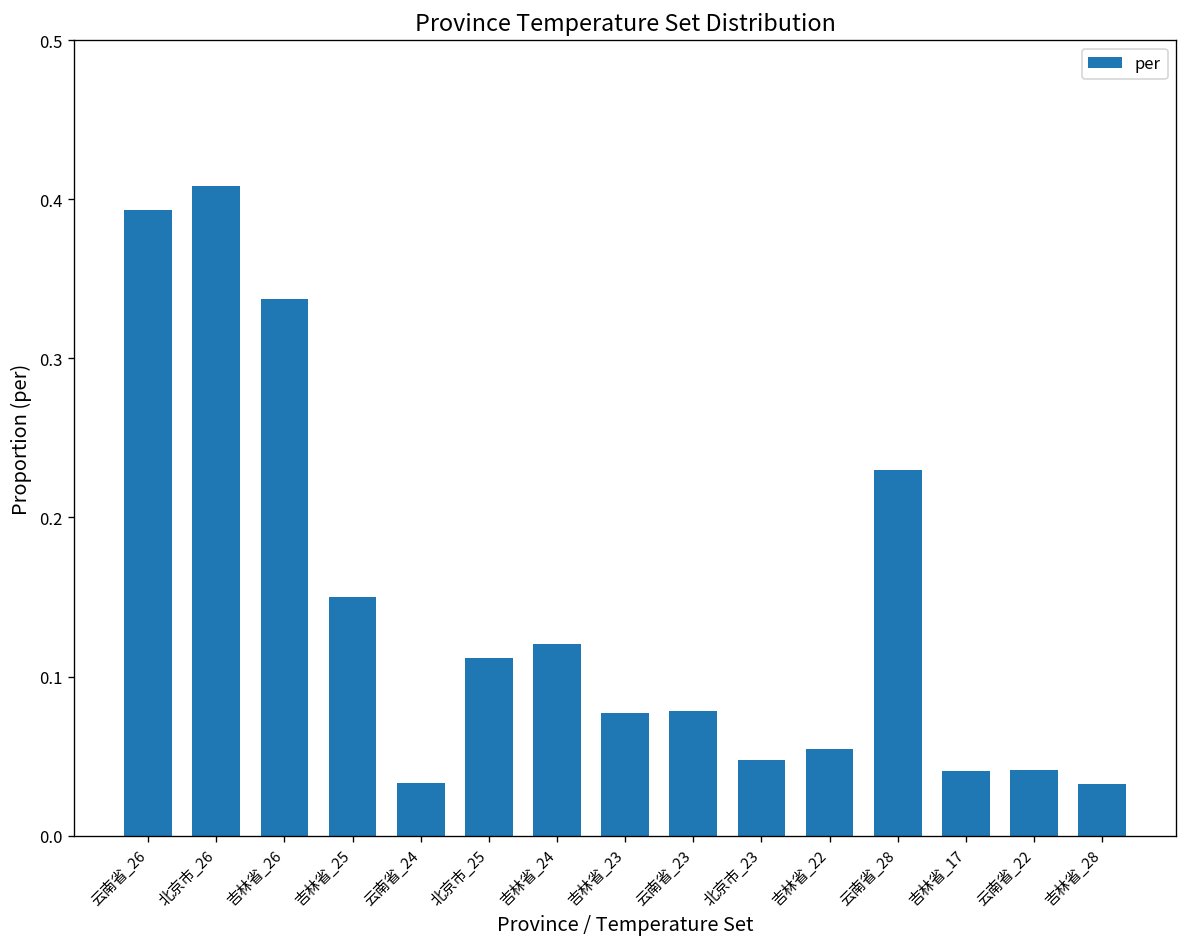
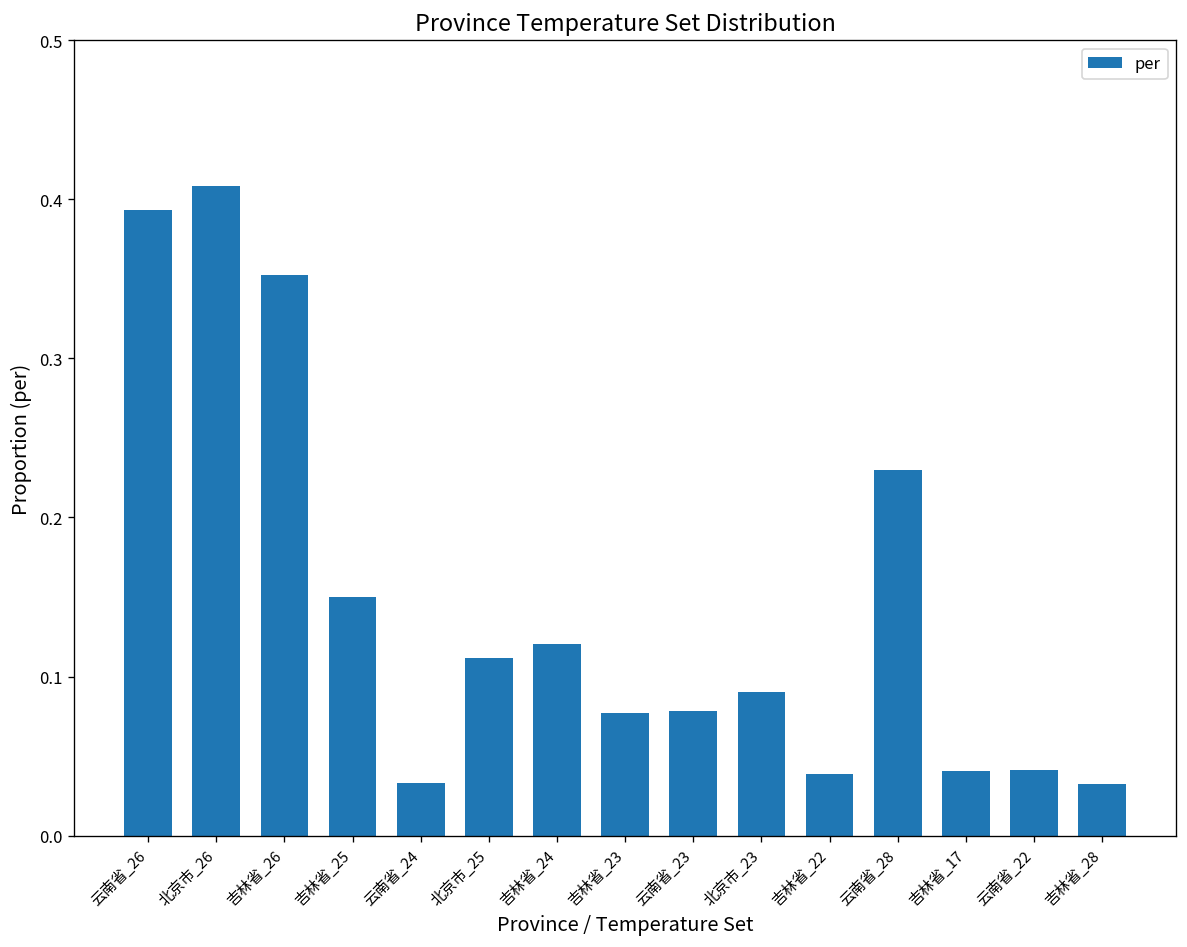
  {
    "云南省_26": 0.393,
    "北京市_26": 0.408,
-   "吉林省_26": 0.338,
+   "吉林省_26": 0.353,
    "吉林省_25": 0.150,
    "云南省_24": 0.033,
    "北京市_25": 0.112,
    "吉林省_24": 0.120,
    "吉林省_23": 0.077,
    "云南省_23": 0.078,
-   "北京市_23": 0.048,
-   "吉林省_22": 0.055,
+   "北京市_23": 0.090,
+   "吉林省_22": 0.039,
    "云南省_28": 0.230,
    "吉林省_17": 0.040,
    "云南省_22": 0.041,
    "吉林省_28": 0.032
  }
